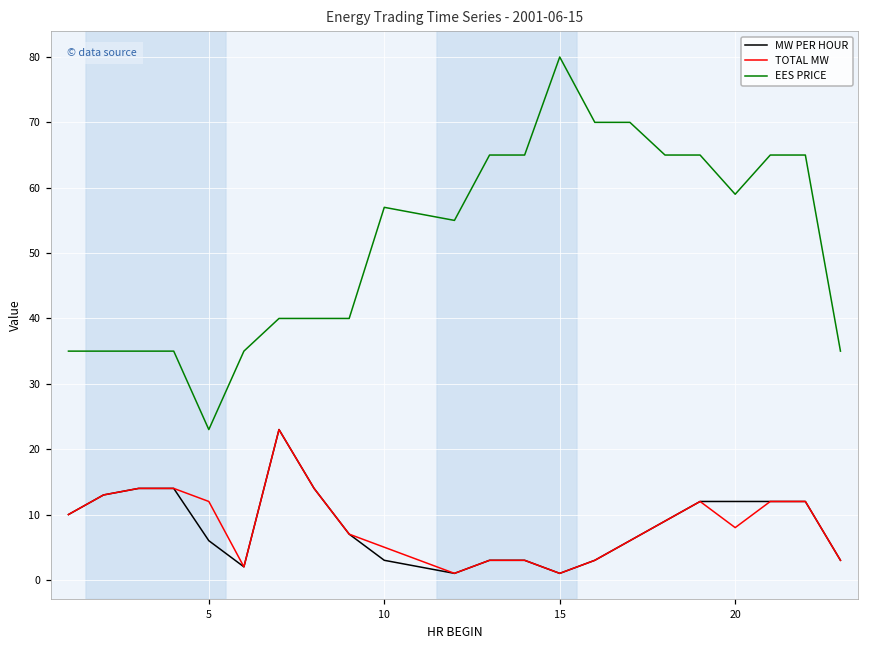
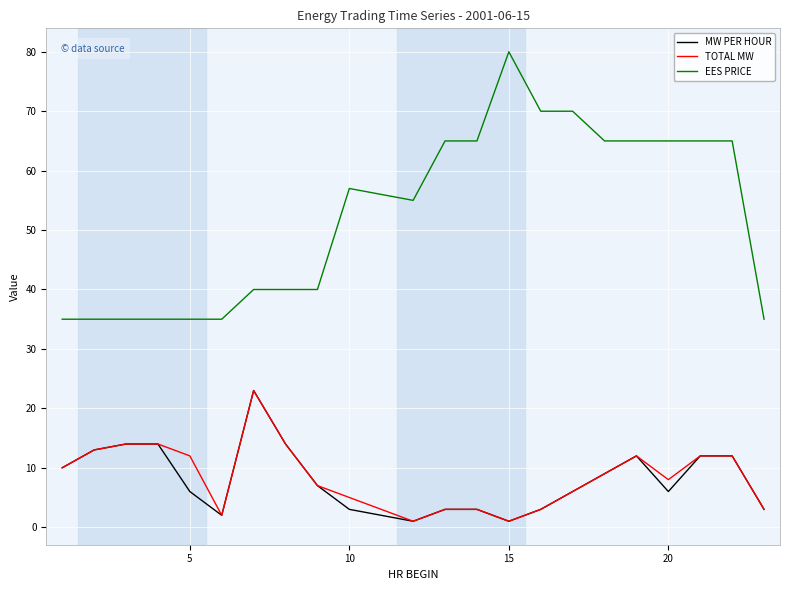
  {
    "MW PER HOUR": {
      "5": 6,
      "10": 3,
-     "20": 12
+     "20": 6
    },
    "TOTAL MW": {
      "5": 12,
      "10": 5,
      "20": 8
    },
    "EES PRICE": {
-     "5": 23,
+     "5": 35,
      "10": 57,
      "15": 80,
-     "20": 59
+     "20": 65
    }
  }
